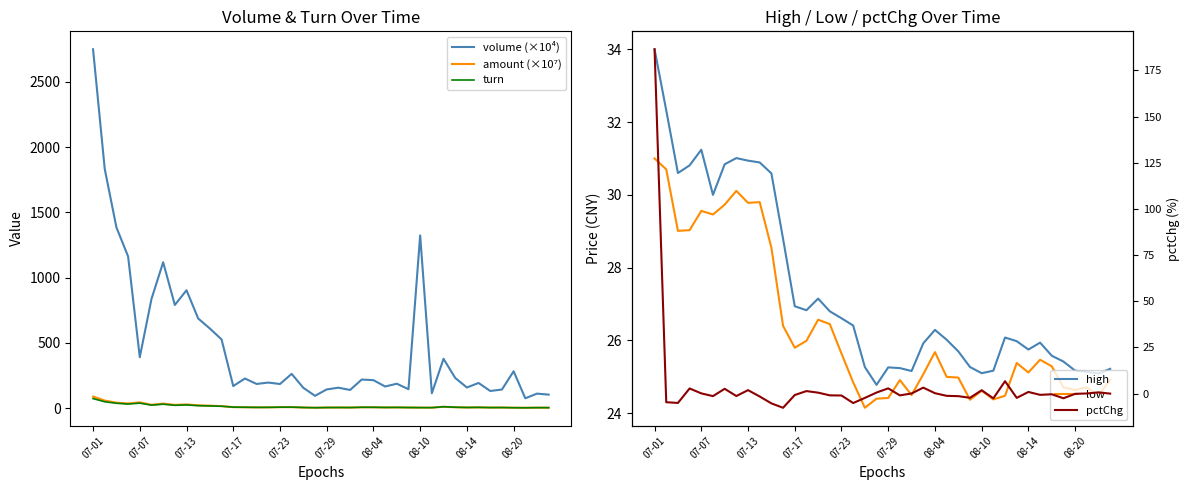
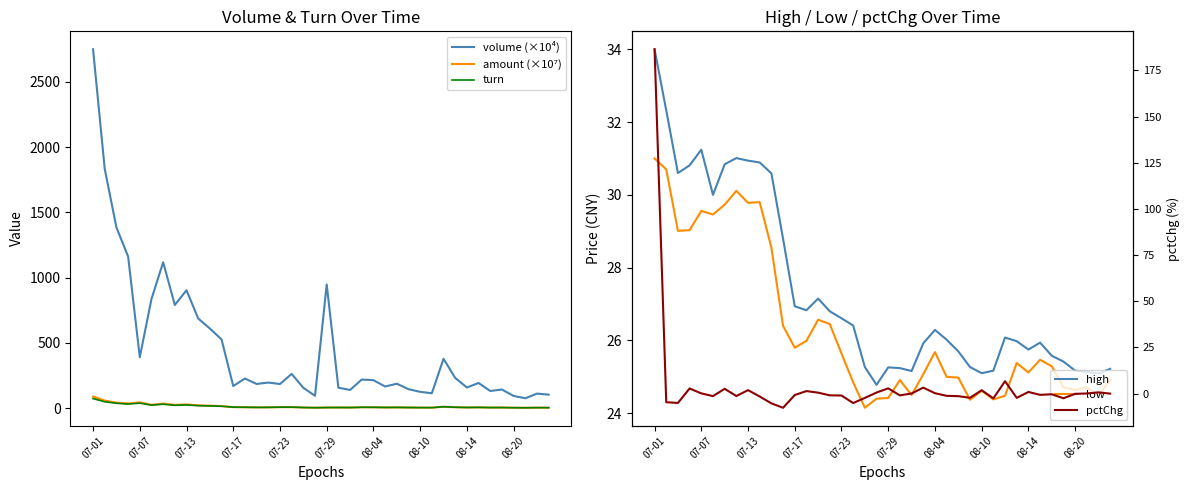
  {
    "Volume & Turn Over Time": {
      "volume (×10⁴)": {
        "07-01": 2750,
        "07-07": 390,
        "07-13": 900,
        "07-17": 170,
        "07-23": 180,
-       "07-29": 140,
+       "07-29": 950,
        "08-04": 210,
-       "08-10": 1320,
+       "08-10": 120,
        "08-14": 160,
-       "08-20": 280
+       "08-20": 90
      }
    }
  }
